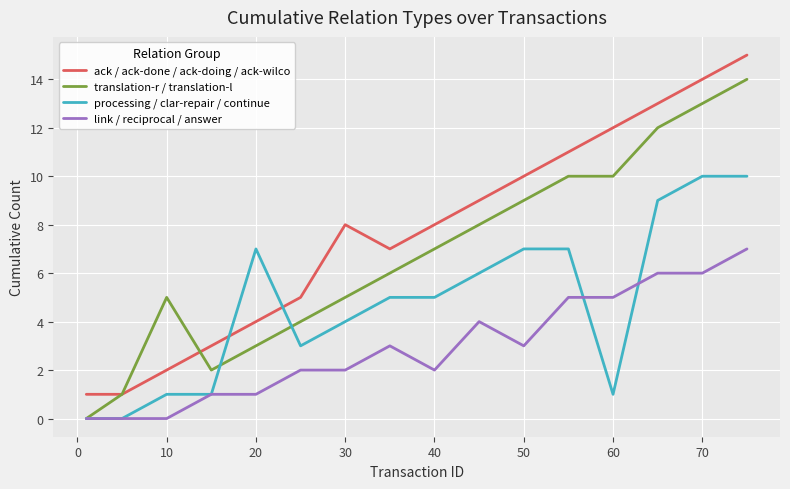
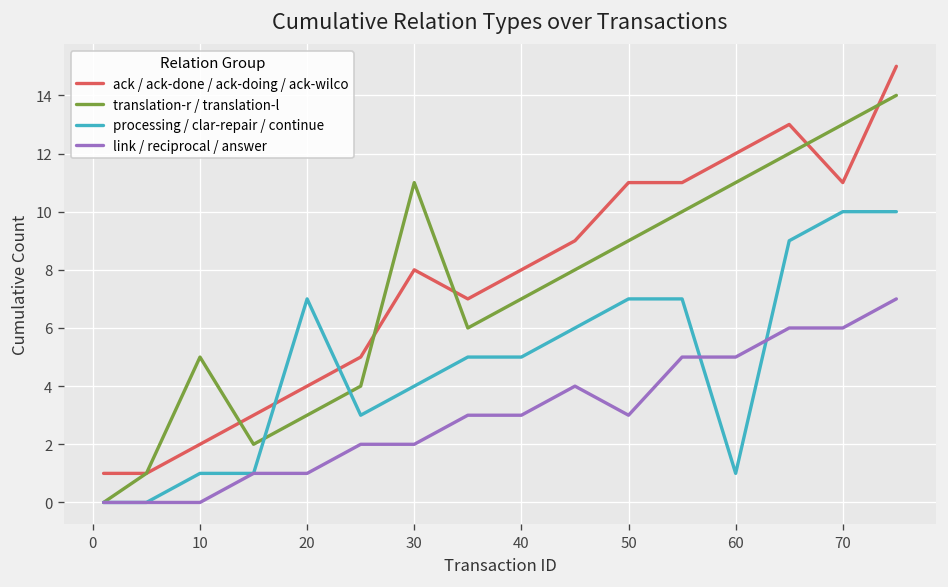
  {
    "ack / ack-done / ack-doing / ack-wilco": {
      "10": 2,
      "20": 4,
      "30": 8,
      "40": 8,
-     "50": 10,
+     "50": 11,
      "60": 12,
-     "70": 14
+     "70": 11
    },
    "translation-r / translation-l": {
      "10": 5,
      "20": 3,
-     "30": 5,
+     "30": 11,
      "40": 7,
      "50": 9,
-     "60": 10,
+     "60": 11,
      "70": 13
    },
    "processing / clar-repair / continue": {
      "10": 1,
      "20": 7,
      "30": 4,
      "40": 5,
      "50": 7,
      "60": 1,
      "70": 10
    },
    "link / reciprocal / answer": {
      "10": 0,
      "20": 1,
      "30": 2,
-     "40": 2,
+     "40": 3,
      "50": 3,
      "60": 5,
      "70": 6
    }
  }
